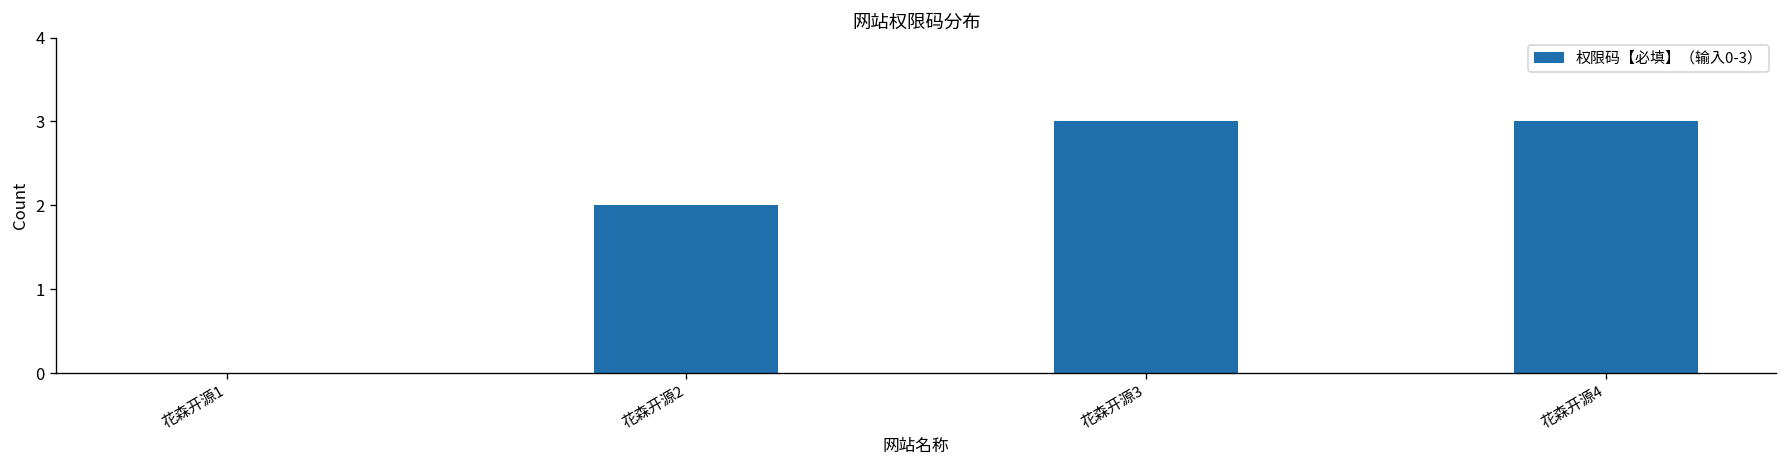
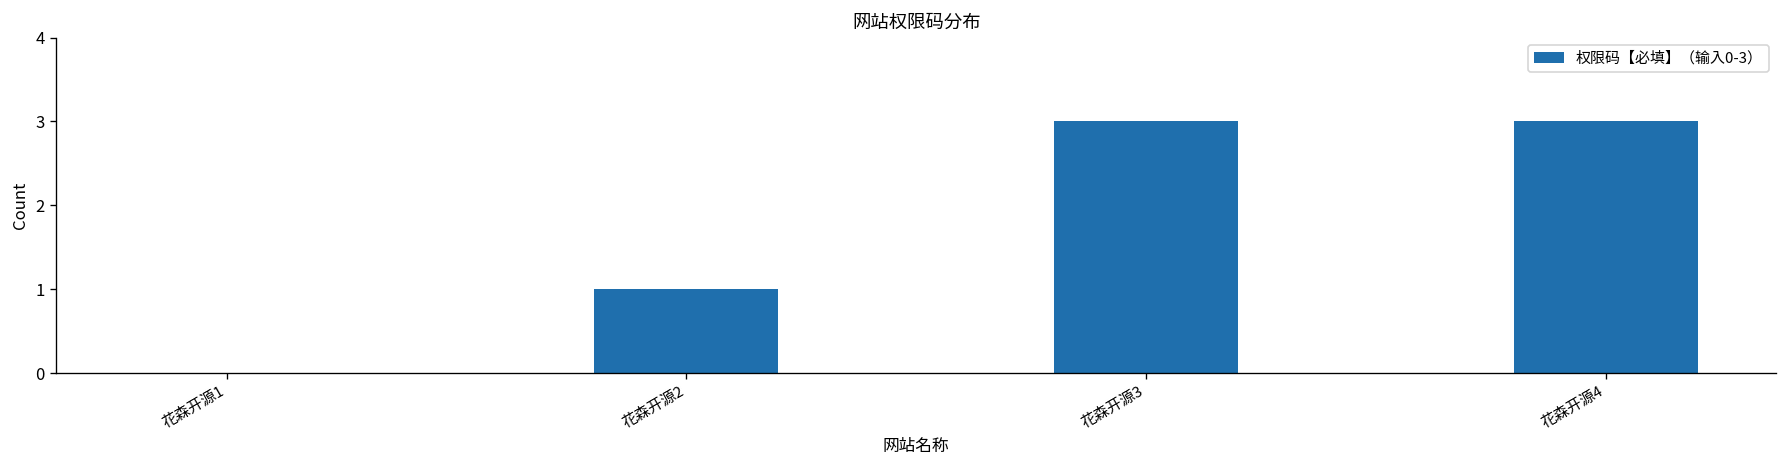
  {
    "花森开源1": 0,
-   "花森开源2": 2,
+   "花森开源2": 1,
    "花森开源3": 3,
    "花森开源4": 3
  }
